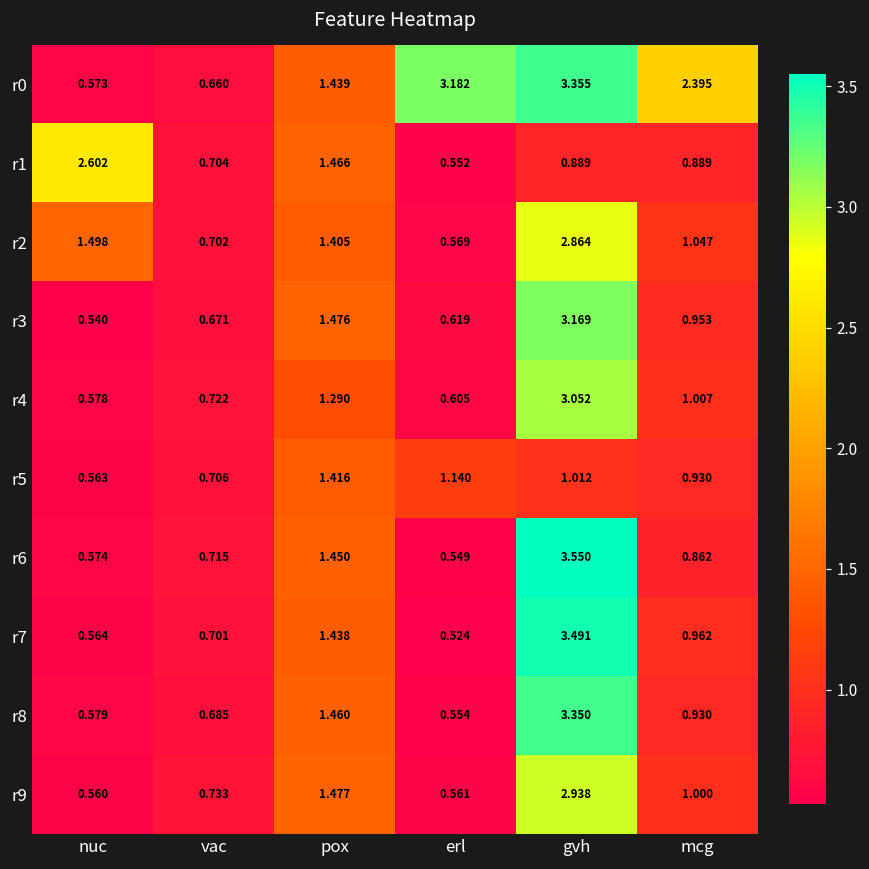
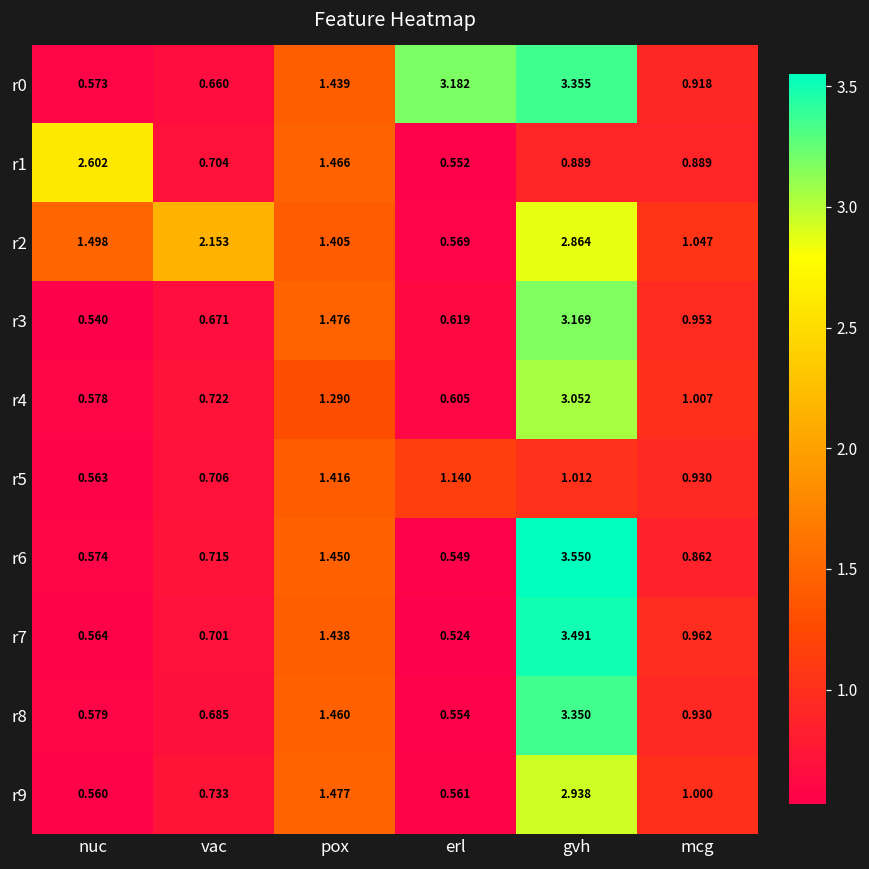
  {
    "r0": {
      "nuc": 0.573,
      "vac": 0.660,
      "pox": 1.439,
      "erl": 3.182,
      "gvh": 3.355,
-     "mcg": 2.395
+     "mcg": 0.918
    },
    "r1": {
      "nuc": 2.602,
      "vac": 0.704,
      "pox": 1.466,
      "erl": 0.552,
      "gvh": 0.889,
      "mcg": 0.889
    },
    "r2": {
      "nuc": 1.498,
-     "vac": 0.702,
+     "vac": 2.153,
      "pox": 1.405,
      "erl": 0.569,
      "gvh": 2.864,
      "mcg": 1.047
    },
    "r3": {
      "nuc": 0.540,
      "vac": 0.671,
      "pox": 1.476,
      "erl": 0.619,
      "gvh": 3.169,
      "mcg": 0.953
    },
    "r4": {
      "nuc": 0.578,
      "vac": 0.722,
      "pox": 1.290,
      "erl": 0.605,
      "gvh": 3.052,
      "mcg": 1.007
    },
    "r5": {
      "nuc": 0.563,
      "vac": 0.706,
      "pox": 1.416,
      "erl": 1.140,
      "gvh": 1.012,
      "mcg": 0.930
    },
    "r6": {
      "nuc": 0.574,
      "vac": 0.715,
      "pox": 1.450,
      "erl": 0.549,
      "gvh": 3.550,
      "mcg": 0.862
    },
    "r7": {
      "nuc": 0.564,
      "vac": 0.701,
      "pox": 1.438,
      "erl": 0.524,
      "gvh": 3.491,
      "mcg": 0.962
    },
    "r8": {
      "nuc": 0.579,
      "vac": 0.685,
      "pox": 1.460,
      "erl": 0.554,
      "gvh": 3.350,
      "mcg": 0.930
    },
    "r9": {
      "nuc": 0.560,
      "vac": 0.733,
      "pox": 1.477,
      "erl": 0.561,
      "gvh": 2.938,
      "mcg": 1.000
    }
  }
